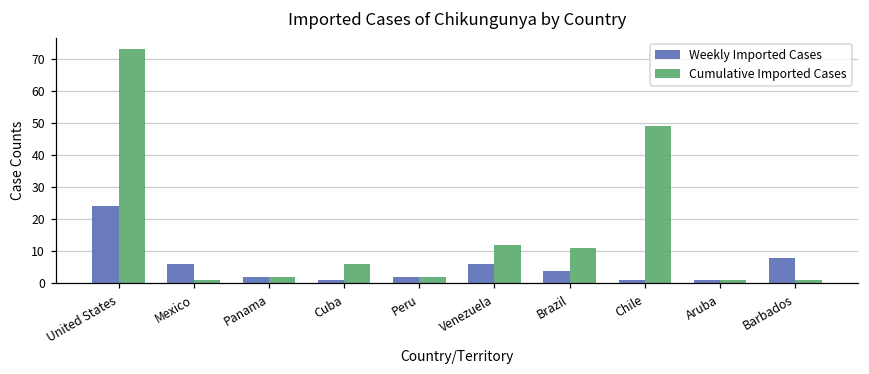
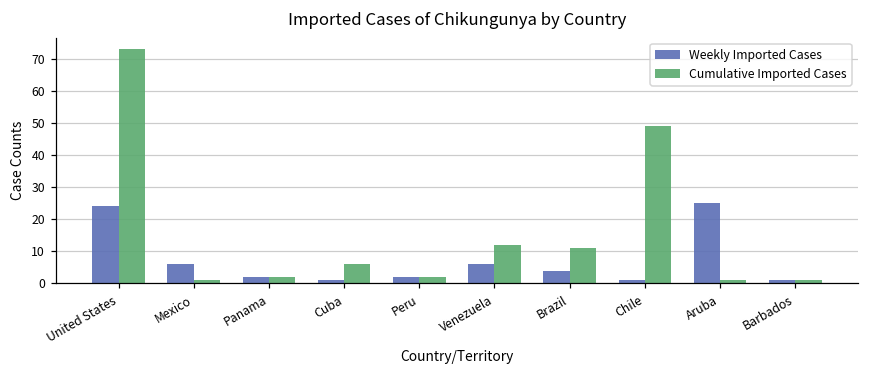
  {
    "Weekly Imported Cases": {
      "United States": 24,
      "Mexico": 6,
      "Panama": 2,
      "Cuba": 1,
      "Peru": 2,
      "Venezuela": 6,
      "Brazil": 4,
      "Chile": 1,
-     "Aruba": 1,
-     "Barbados": 8
+     "Aruba": 25,
+     "Barbados": 1
    },
    "Cumulative Imported Cases": {
      "United States": 73,
      "Mexico": 1,
      "Panama": 2,
      "Cuba": 6,
      "Peru": 2,
      "Venezuela": 12,
      "Brazil": 11,
      "Chile": 49,
      "Aruba": 1,
      "Barbados": 1
    }
  }
